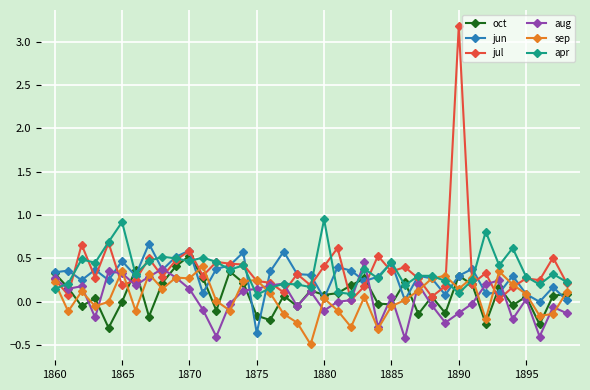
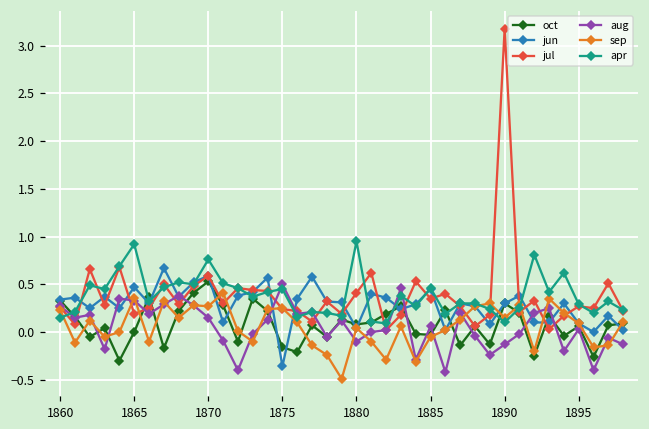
  {
    "oct": {
      "1865": 0.0,
      "1870": 0.5,
      "1875": -0.2,
      "1880": 0.1,
      "1895": 0.1
    },
    "jun": {
      "1865": 0.5,
      "1875": -0.4
    },
    "aug": {
      "1865": 0.3,
      "1870": 0.2,
-     "1875": 0.2,
+     "1875": 0.5,
      "1880": -0.1,
      "1885": 0.1,
      "1890": -0.1,
      "1895": 0.0
    },
    "apr": {
      "1860": 0.2,
      "1865": 0.9,
-     "1870": 0.5,
-     "1875": 0.1,
+     "1870": 0.8,
+     "1875": 0.5,
      "1880": 1.0,
      "1890": 0.1
    }
  }
